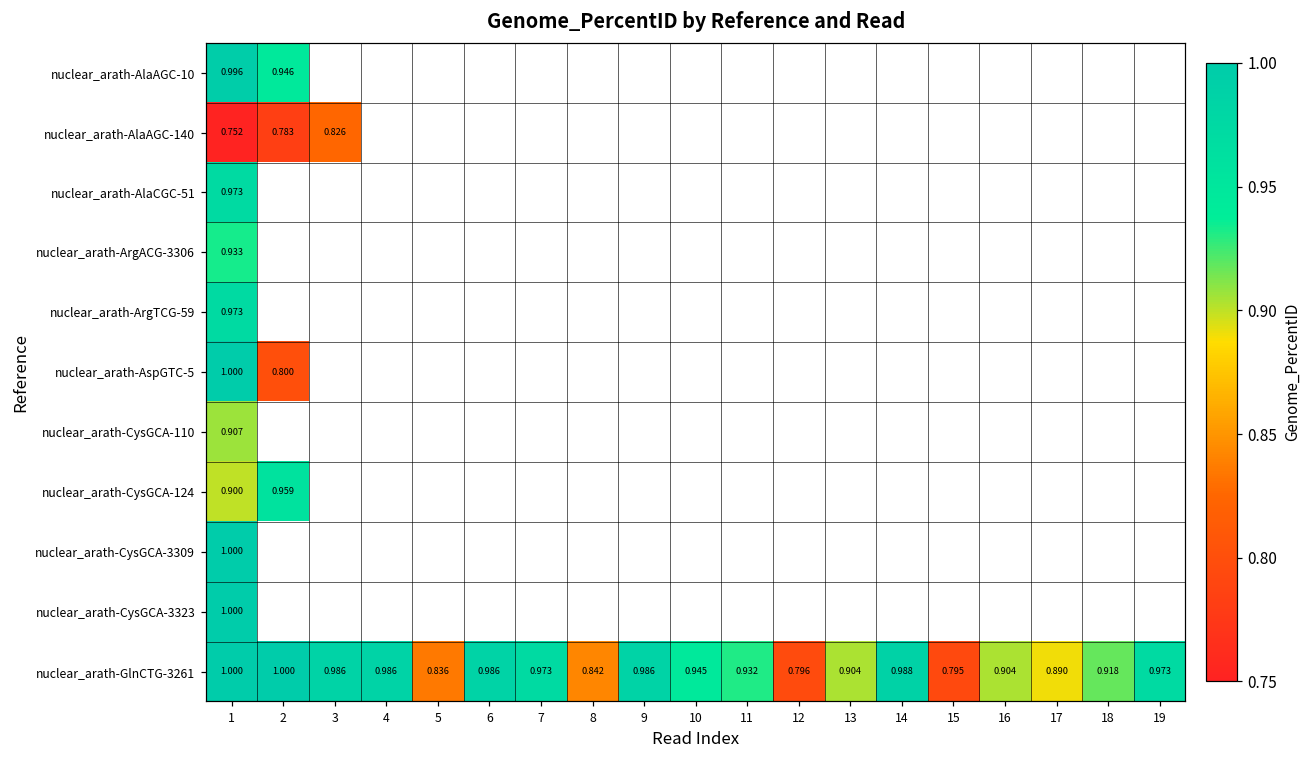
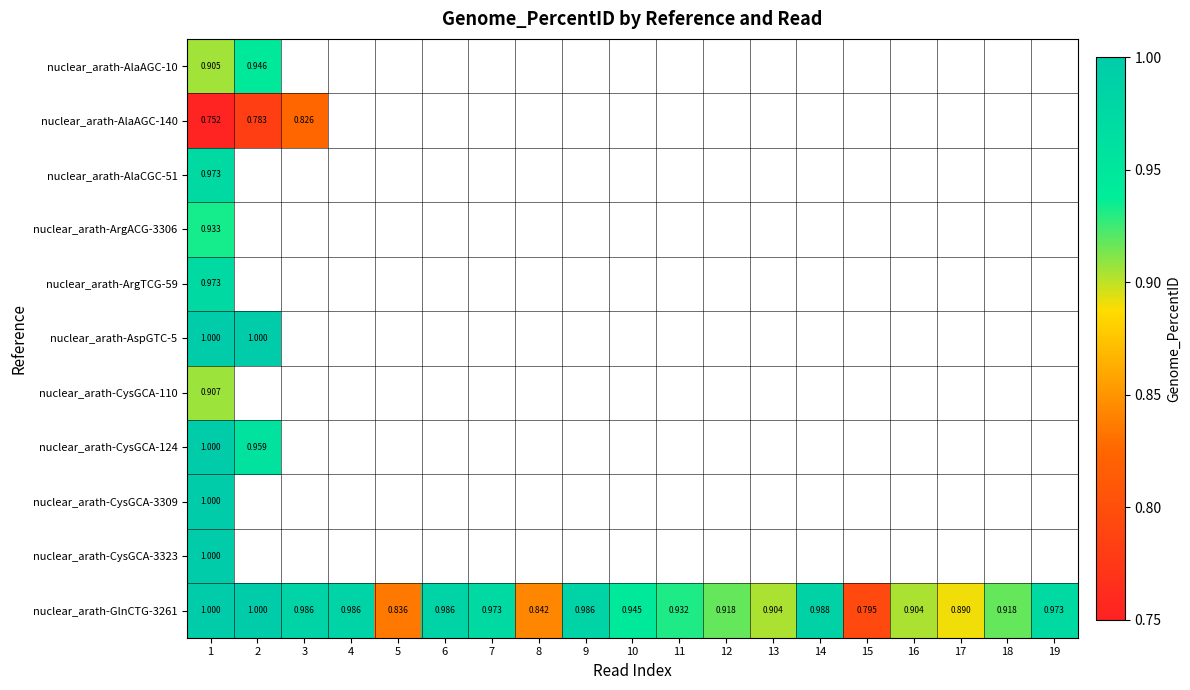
  {
    "nuclear_arath-AlaAGC-10": {
-     "1": 0.996,
+     "1": 0.905,
      "2": 0.946
    },
    "nuclear_arath-AlaAGC-140": {
      "1": 0.752,
      "2": 0.783,
      "3": 0.826
    },
    "nuclear_arath-AlaCGC-51": {
      "1": 0.973
    },
    "nuclear_arath-ArgACG-3306": {
      "1": 0.933
    },
    "nuclear_arath-ArgTCG-59": {
      "1": 0.973
    },
    "nuclear_arath-AspGTC-5": {
      "1": 1.000,
-     "2": 0.800
+     "2": 1.000
    },
    "nuclear_arath-CysGCA-110": {
      "1": 0.907
    },
    "nuclear_arath-CysGCA-124": {
-     "1": 0.900,
+     "1": 1.000,
      "2": 0.959
    },
    "nuclear_arath-CysGCA-3309": {
      "1": 1.000
    },
    "nuclear_arath-CysGCA-3323": {
      "1": 1.000
    },
    "nuclear_arath-GlnCTG-3261": {
      "1": 1.000,
      "2": 1.000,
      "3": 0.986,
      "4": 0.986,
      "5": 0.836,
      "6": 0.986,
      "7": 0.973,
      "8": 0.842,
      "9": 0.986,
      "10": 0.945,
      "11": 0.932,
-     "12": 0.796,
+     "12": 0.918,
      "13": 0.904,
      "14": 0.988,
      "15": 0.795,
      "16": 0.904,
      "17": 0.890,
      "18": 0.918,
      "19": 0.973
    }
  }
